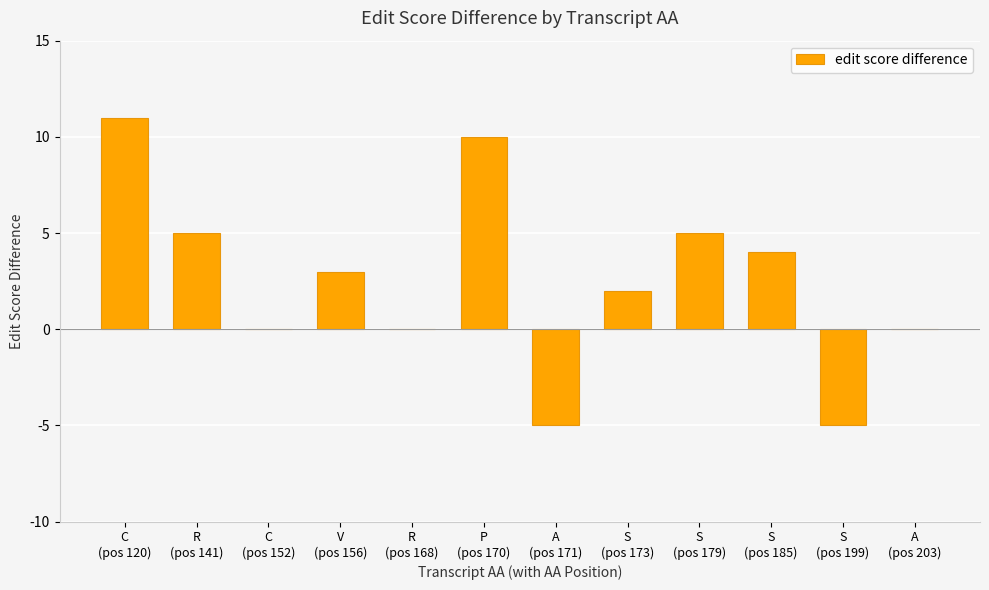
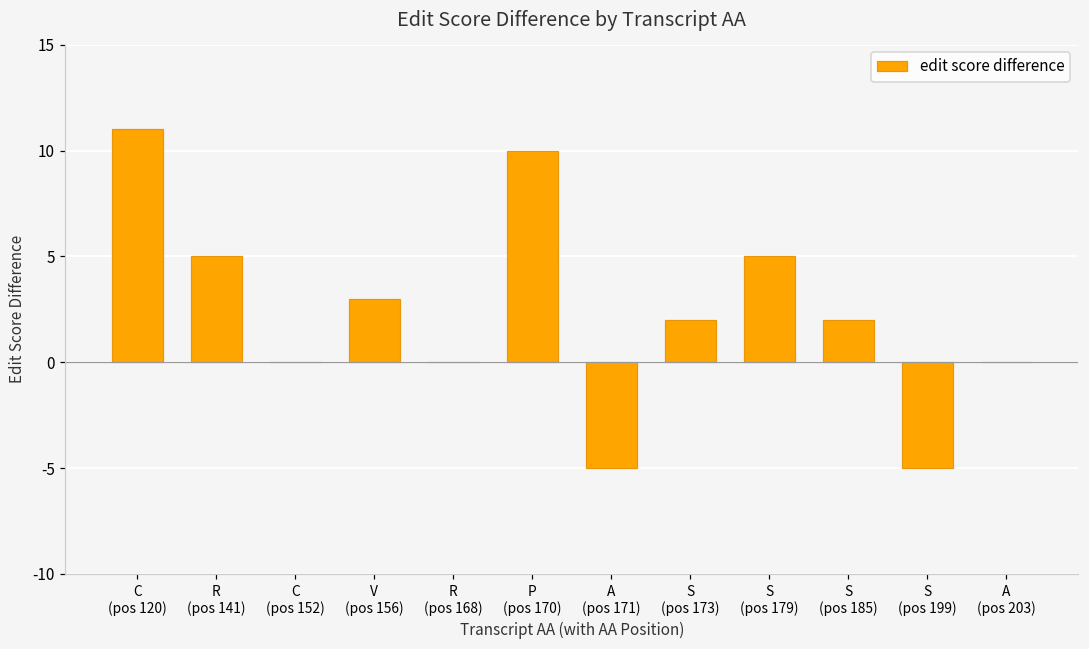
  {
    "C (pos 120)": 11,
    "R (pos 141)": 5,
    "C (pos 152)": 0,
    "V (pos 156)": 3,
    "R (pos 168)": 0,
    "P (pos 170)": 10,
    "A (pos 171)": -5,
    "S (pos 173)": 2,
    "S (pos 179)": 5,
-   "S (pos 185)": 4,
+   "S (pos 185)": 2,
    "S (pos 199)": -5,
    "A (pos 203)": 0
  }
